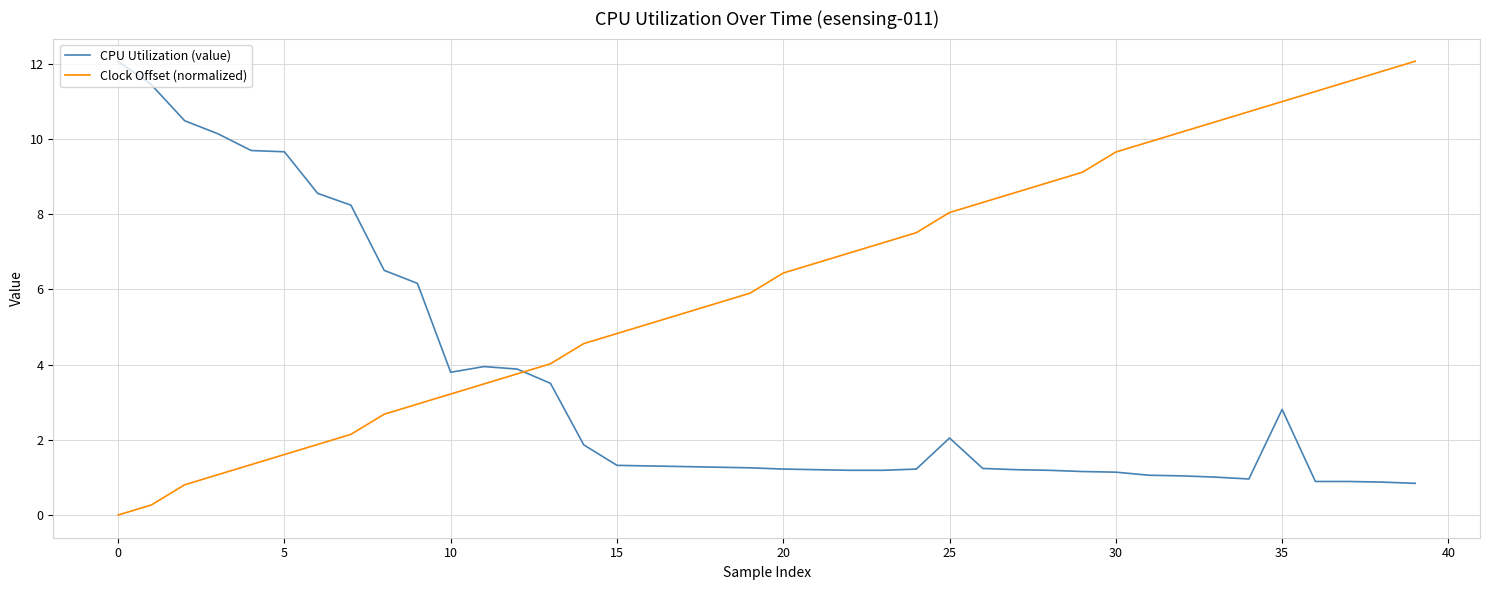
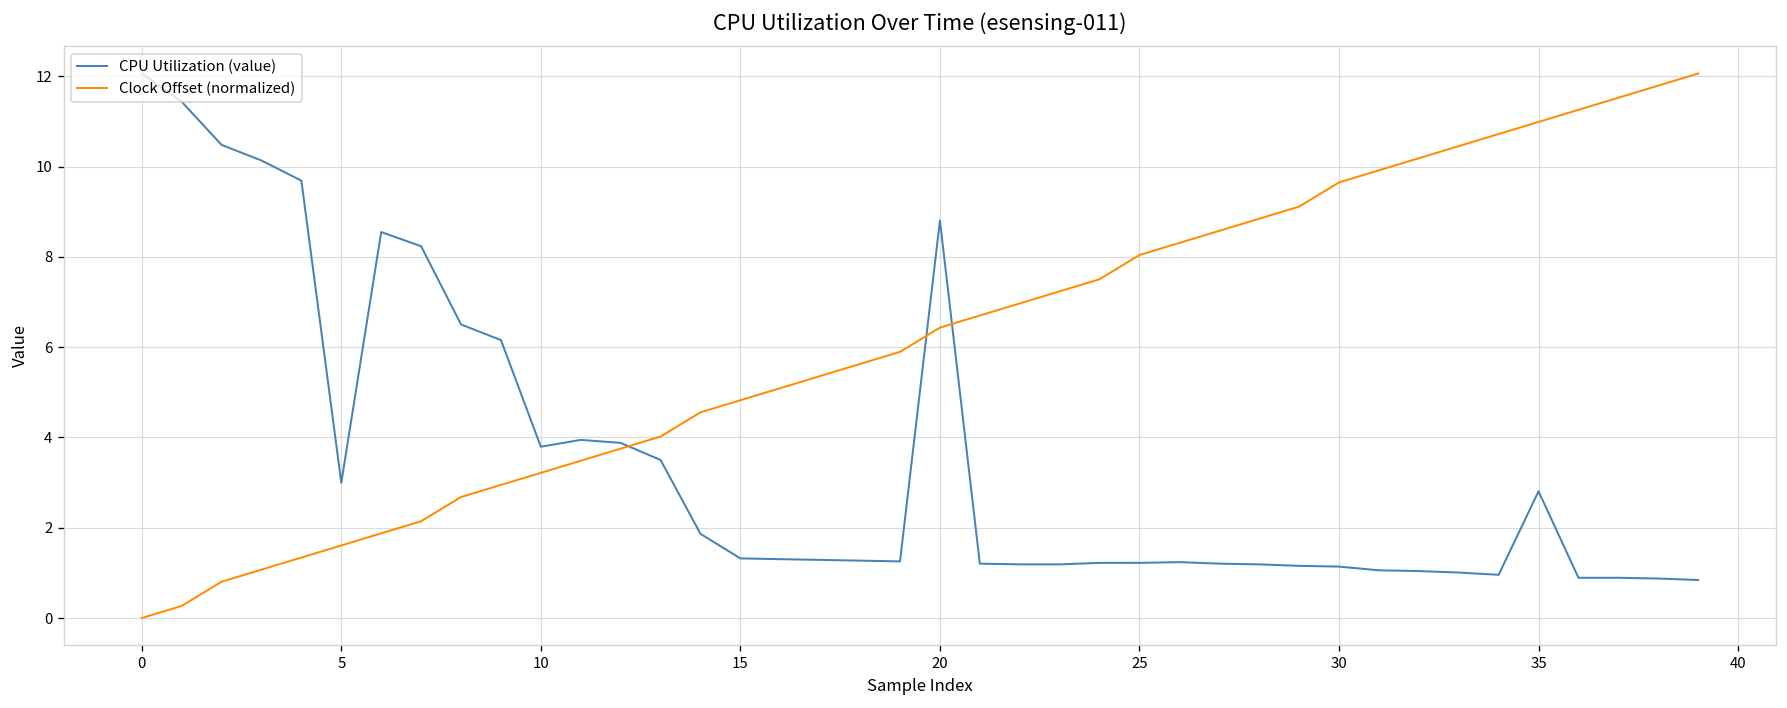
  {
    "CPU Utilization (value)": {
-     "5": 9.7,
+     "5": 3.0,
      "10": 3.8,
      "15": 1.3,
-     "20": 1.2,
-     "25": 2.0,
+     "20": 8.8,
+     "25": 1.2,
      "30": 1.1,
      "35": 2.8
    },
    "Clock Offset (normalized)": {
      "0": 0.0,
      "5": 1.6,
      "10": 3.2,
      "15": 4.8,
      "20": 6.4,
      "25": 8.0,
      "30": 9.7,
      "35": 11.0
    }
  }
